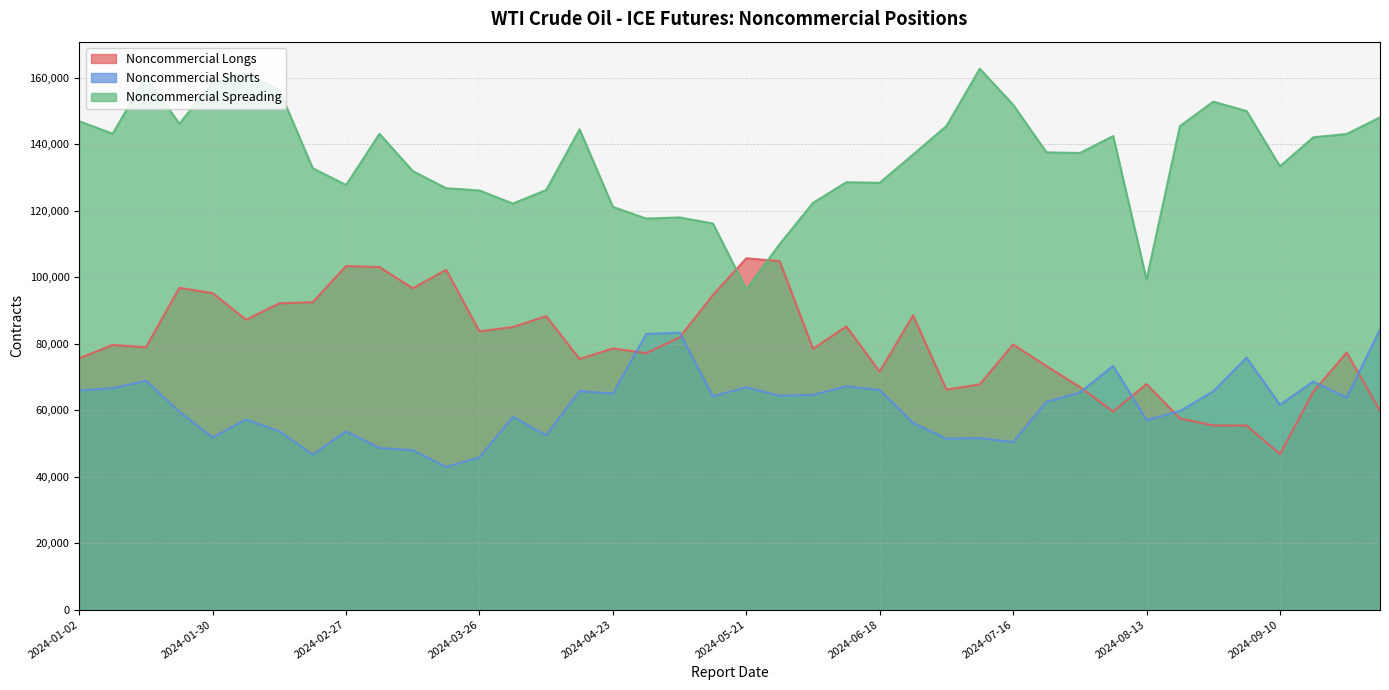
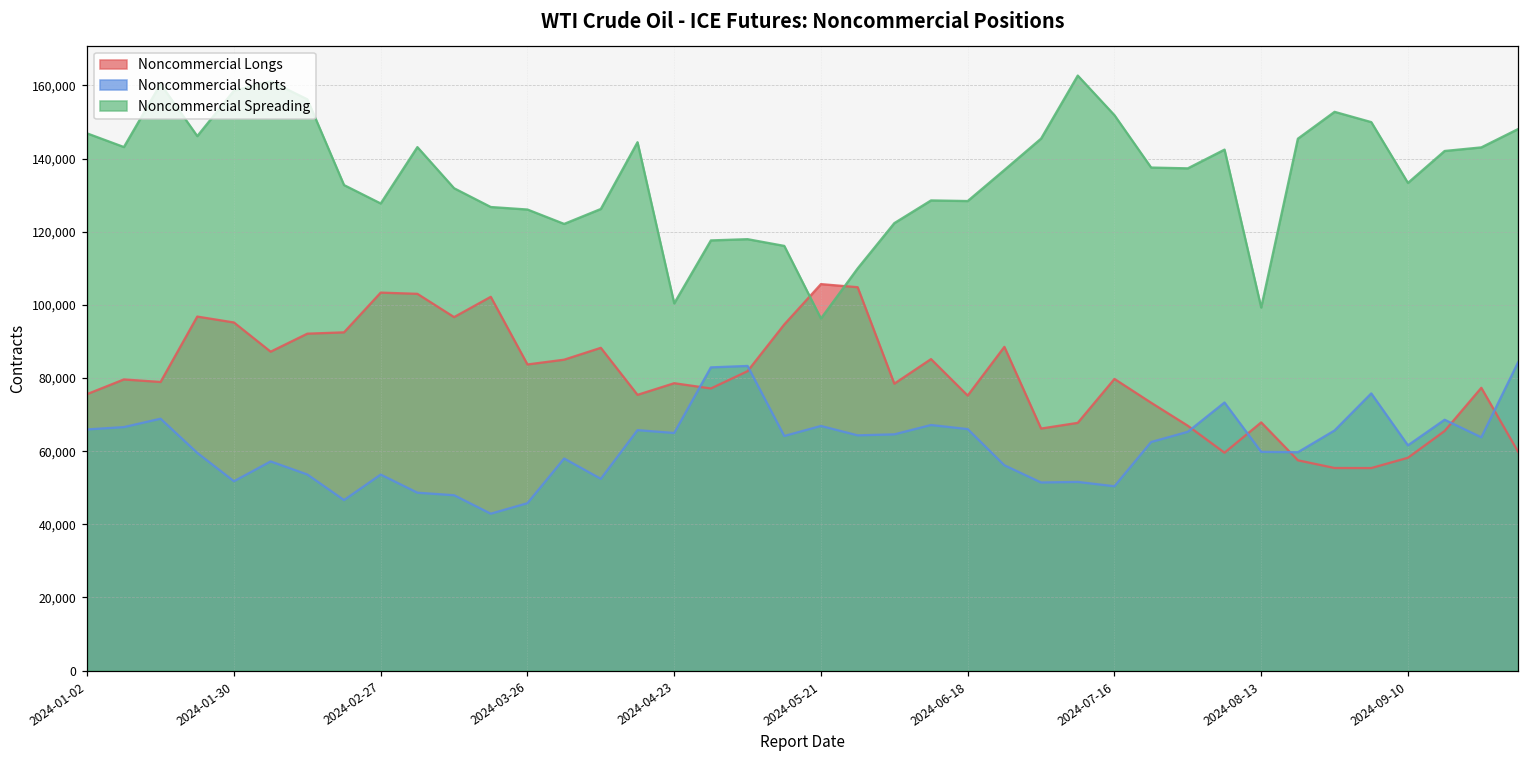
  {
    "Noncommercial Longs": {
      "2024-01-02": "76,000",
      "2024-01-30": "95,000",
      "2024-02-27": "103,000",
      "2024-03-26": "84,000",
      "2024-04-23": "79,000",
      "2024-05-21": "106,000",
-     "2024-06-18": "72,000",
+     "2024-06-18": "75,000",
      "2024-07-16": "80,000",
      "2024-08-13": "68,000",
-     "2024-09-10": "47,000"
+     "2024-09-10": "58,000"
    },
    "Noncommercial Shorts": {
      "2024-01-02": "66,000",
      "2024-01-30": "52,000",
      "2024-02-27": "54,000",
      "2024-03-26": "46,000",
      "2024-04-23": "65,000",
      "2024-05-21": "67,000",
      "2024-06-18": "66,000",
      "2024-07-16": "50,000",
-     "2024-08-13": "57,000",
+     "2024-08-13": "60,000",
      "2024-09-10": "62,000"
    },
    "Noncommercial Spreading": {
      "2024-01-02": "147,000",
      "2024-02-27": "128,000",
      "2024-03-26": "126,000",
-     "2024-04-23": "121,000",
+     "2024-04-23": "100,000",
      "2024-05-21": "96,000",
      "2024-06-18": "128,000",
      "2024-07-16": "152,000",
      "2024-08-13": "99,000",
      "2024-09-10": "133,000"
    }
  }
